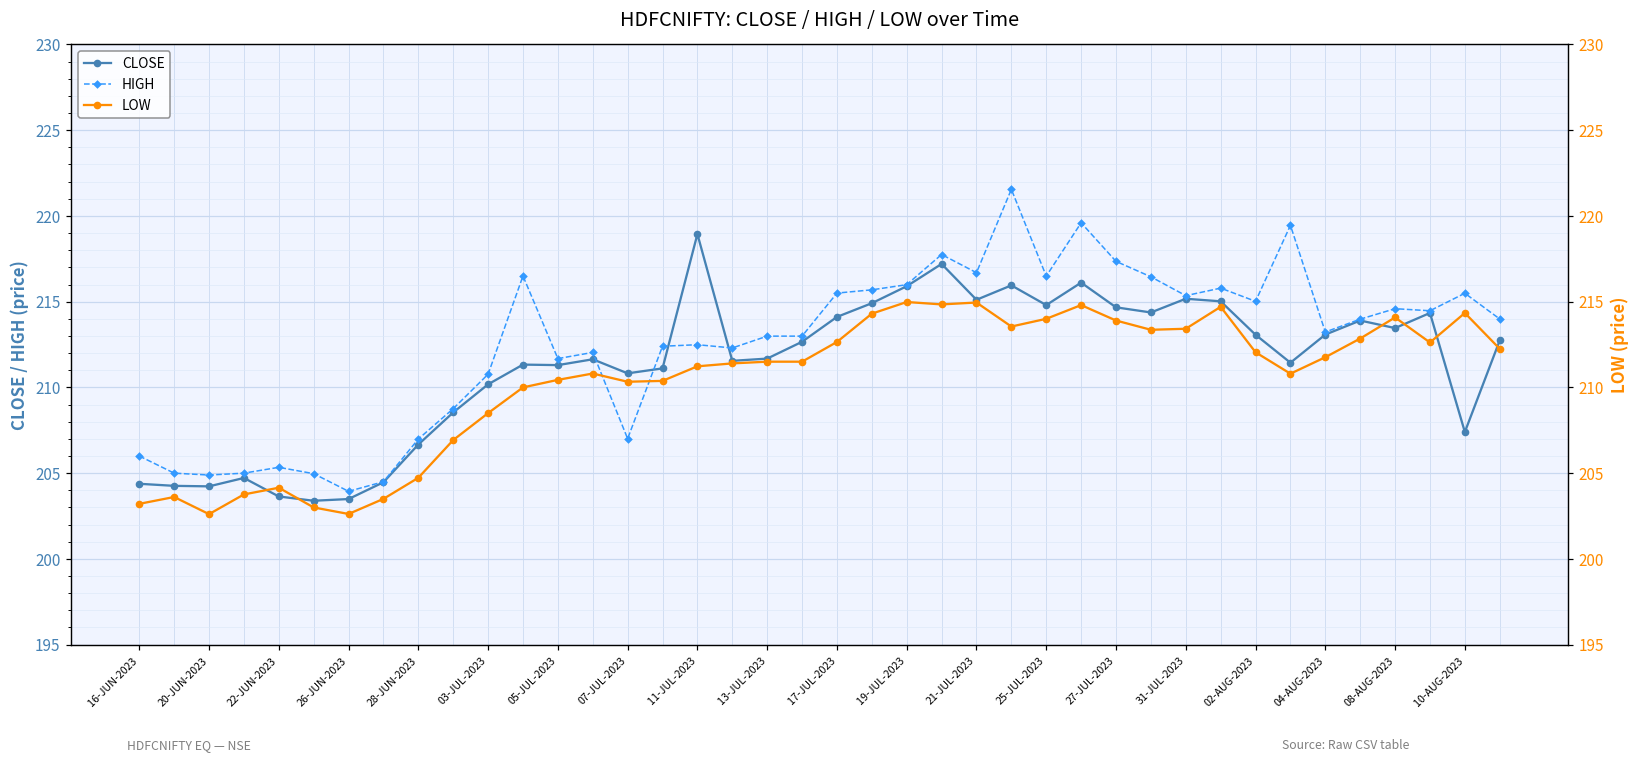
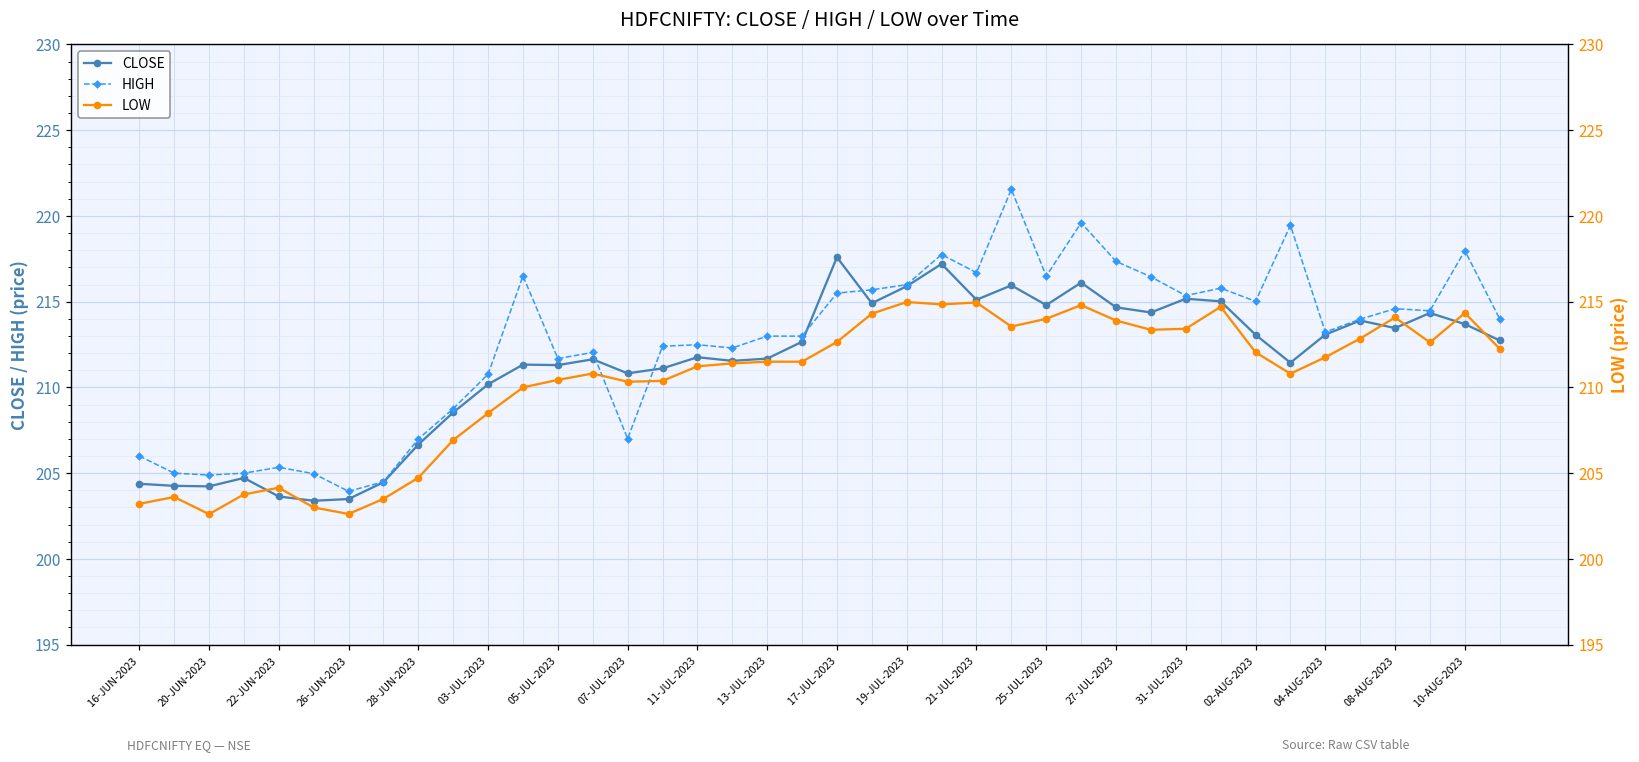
  {
    "CLOSE": {
      "16-JUN-2023": 204.4,
      "20-JUN-2023": 204.2,
      "22-JUN-2023": 203.6,
      "26-JUN-2023": 203.5,
      "28-JUN-2023": 206.7,
      "03-JUL-2023": 210.2,
      "05-JUL-2023": 211.3,
      "07-JUL-2023": 210.8,
-     "11-JUL-2023": 218.9,
+     "11-JUL-2023": 211.8,
      "13-JUL-2023": 211.7,
-     "17-JUL-2023": 214.1,
+     "17-JUL-2023": 217.6,
      "21-JUL-2023": 215.1,
      "25-JUL-2023": 214.8,
      "27-JUL-2023": 214.7,
      "31-JUL-2023": 215.2,
      "02-AUG-2023": 213.1,
      "08-AUG-2023": 213.5,
-     "10-AUG-2023": 207.4
+     "10-AUG-2023": 213.7
    },
    "HIGH": {
      "16-JUN-2023": 206.0,
      "20-JUN-2023": 204.9,
      "22-JUN-2023": 205.3,
      "26-JUN-2023": 203.9,
      "28-JUN-2023": 207.0,
      "03-JUL-2023": 210.8,
      "05-JUL-2023": 211.7,
      "07-JUL-2023": 207.0,
      "11-JUL-2023": 212.5,
      "13-JUL-2023": 213.0,
      "17-JUL-2023": 215.5,
      "21-JUL-2023": 216.7,
      "25-JUL-2023": 216.5,
      "27-JUL-2023": 217.4,
      "31-JUL-2023": 215.4,
      "02-AUG-2023": 215.0,
      "08-AUG-2023": 214.6,
-     "10-AUG-2023": 215.5
+     "10-AUG-2023": 218.0
    },
    "LOW": {
      "16-JUN-2023": 203.2,
      "20-JUN-2023": 202.6,
      "22-JUN-2023": 204.2,
      "26-JUN-2023": 202.6,
      "28-JUN-2023": 204.7,
      "03-JUL-2023": 208.5,
      "05-JUL-2023": 210.4,
      "07-JUL-2023": 210.3,
      "11-JUL-2023": 211.2,
      "13-JUL-2023": 211.5,
      "17-JUL-2023": 212.7,
      "19-JUL-2023": 215.0,
      "21-JUL-2023": 215.0,
      "25-JUL-2023": 214.0,
      "27-JUL-2023": 213.9,
      "31-JUL-2023": 213.4,
      "02-AUG-2023": 212.1,
      "04-AUG-2023": 211.8,
      "08-AUG-2023": 214.1,
      "10-AUG-2023": 214.3
    }
  }
